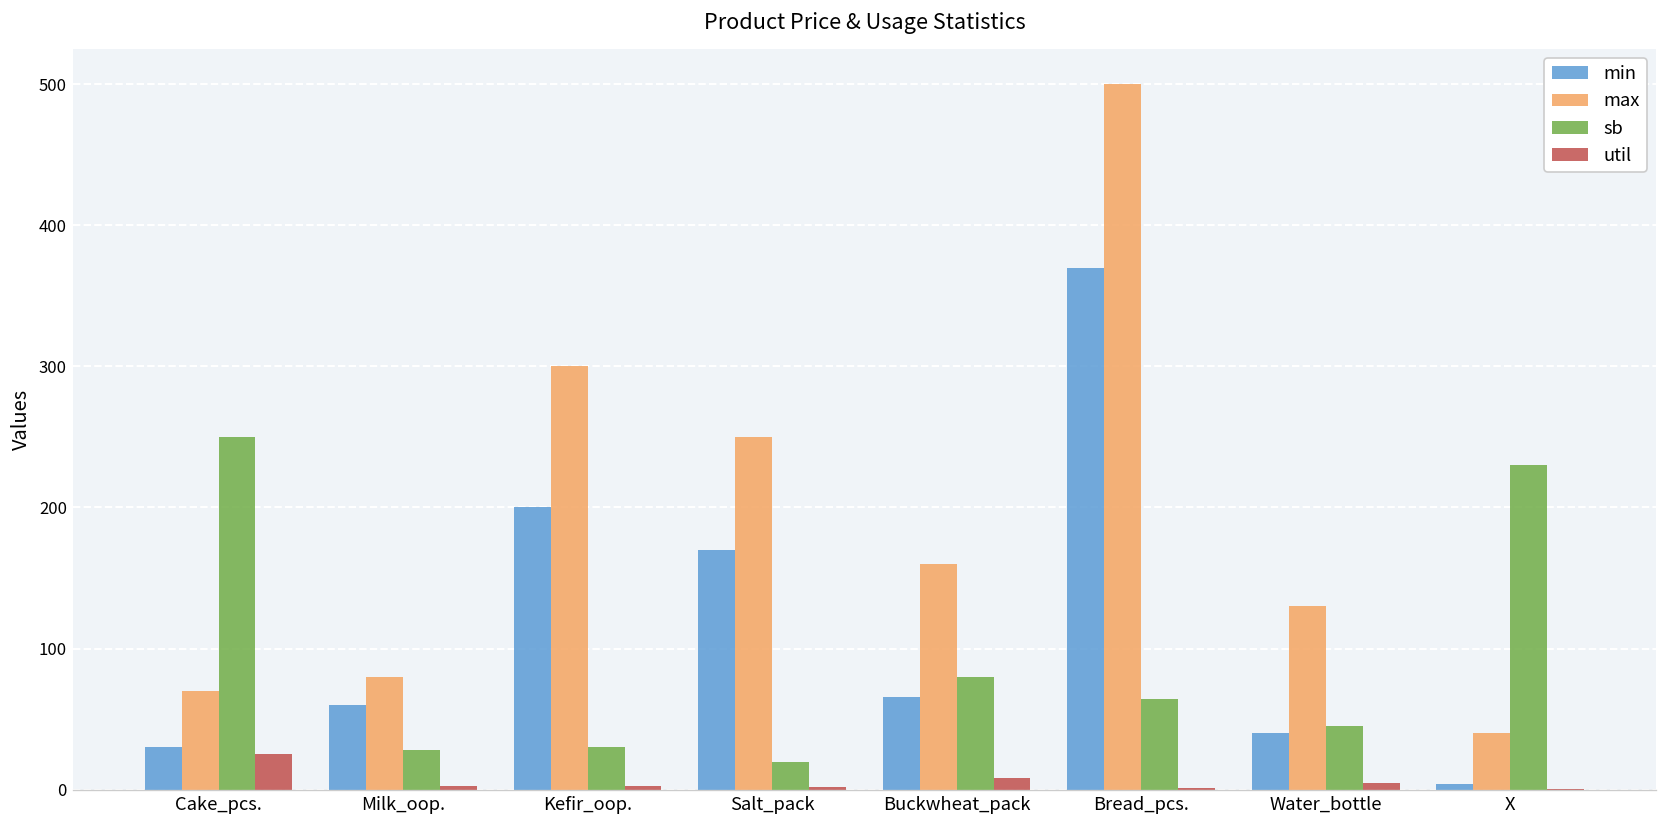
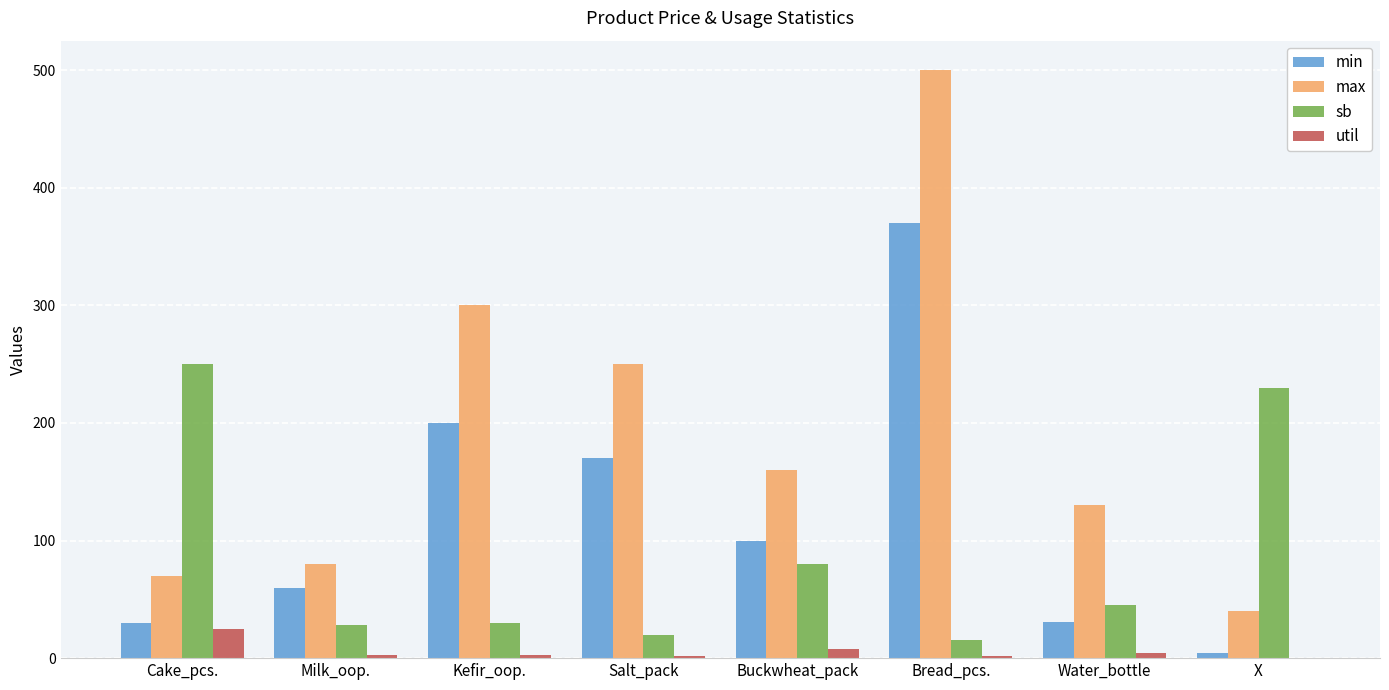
  {
    "min": {
      "Cake_pcs.": 30,
      "Milk_oop.": 60,
      "Kefir_oop.": 200,
      "Salt_pack": 170,
-     "Buckwheat_pack": 66,
+     "Buckwheat_pack": 100,
      "Bread_pcs.": 370,
-     "Water_bottle": 40,
+     "Water_bottle": 31,
      "X": 4
    },
    "max": {
      "Cake_pcs.": 70,
      "Milk_oop.": 80,
      "Kefir_oop.": 300,
      "Salt_pack": 250,
      "Buckwheat_pack": 160,
      "Bread_pcs.": 500,
      "Water_bottle": 130,
      "X": 40
    },
    "sb": {
      "Cake_pcs.": 250,
      "Milk_oop.": 28,
      "Kefir_oop.": 30,
      "Salt_pack": 20,
      "Buckwheat_pack": 80,
-     "Bread_pcs.": 64,
+     "Bread_pcs.": 15,
      "Water_bottle": 45,
      "X": 230
    },
    "util": {
      "Cake_pcs.": 25,
      "Milk_oop.": 3,
      "Kefir_oop.": 3,
      "Buckwheat_pack": 8,
      "Water_bottle": 5
    }
  }
